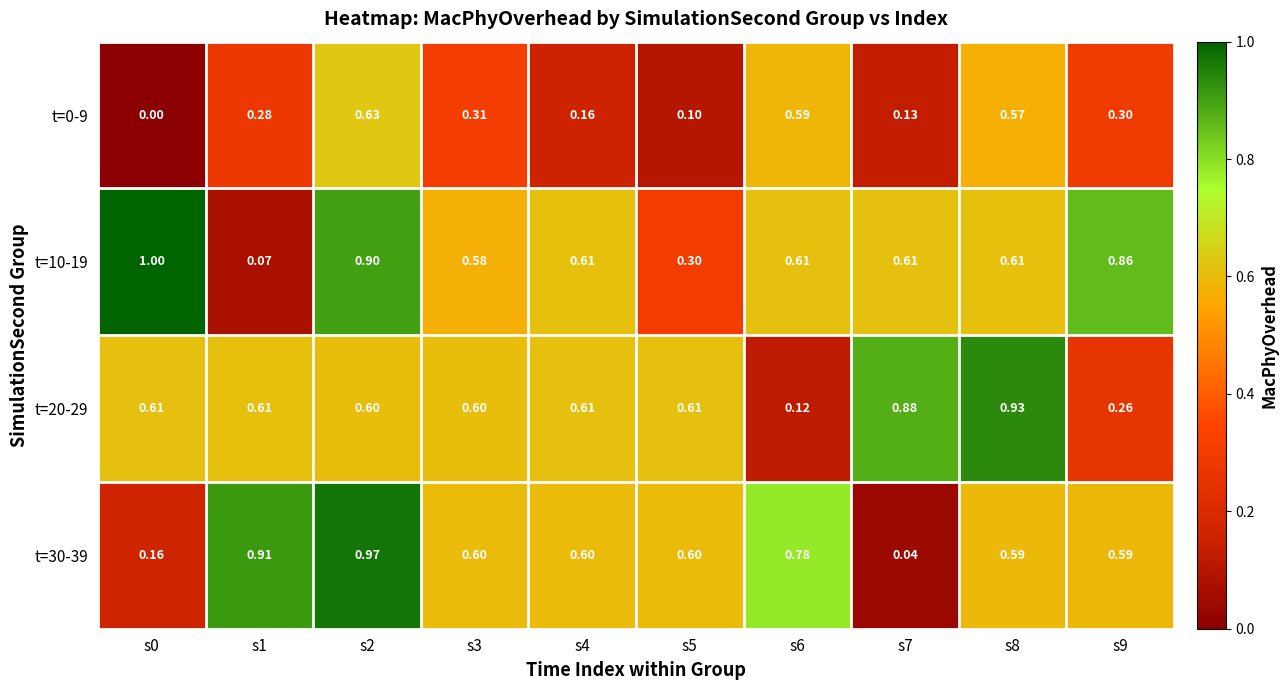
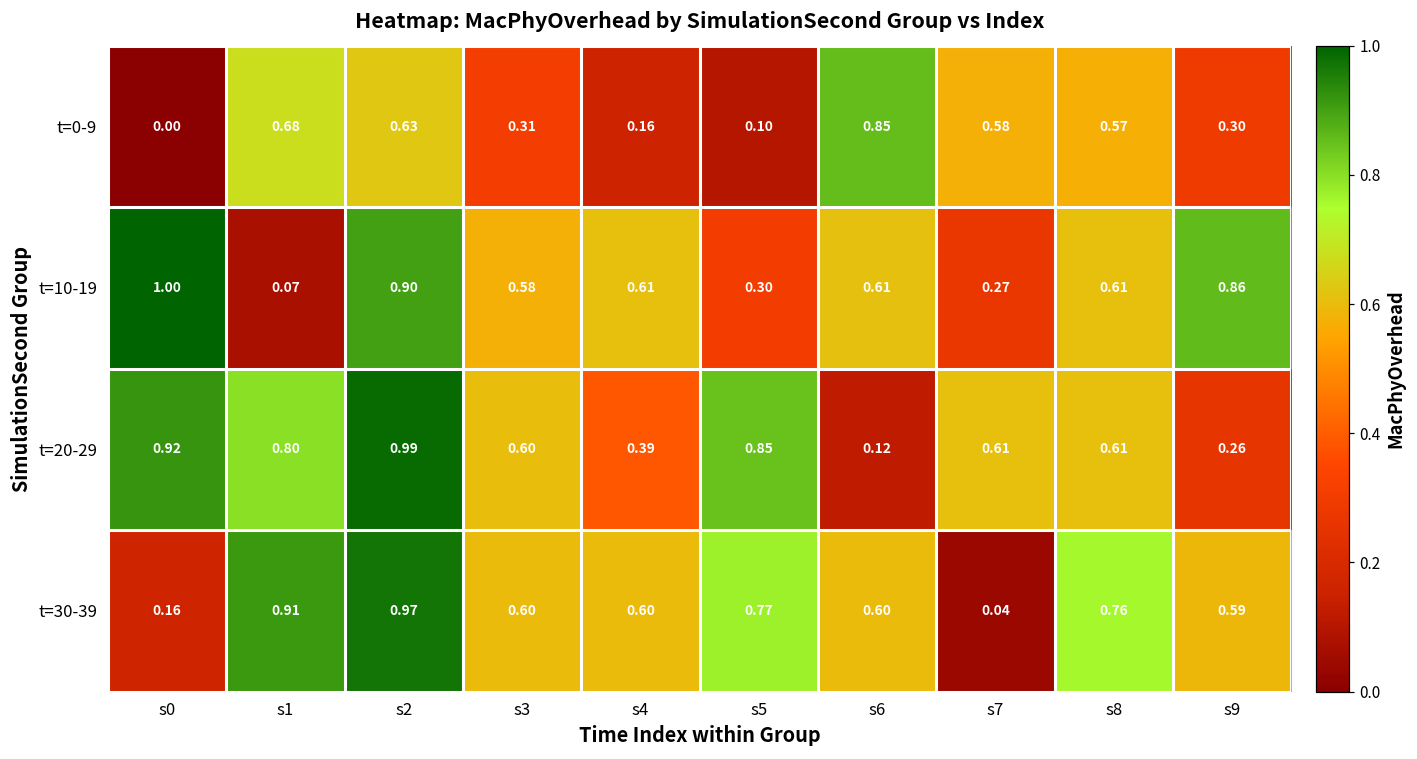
  {
    "t=0-9": {
      "s0": 0.00,
-     "s1": 0.28,
+     "s1": 0.68,
      "s2": 0.63,
      "s3": 0.31,
      "s4": 0.16,
      "s5": 0.10,
-     "s6": 0.59,
-     "s7": 0.13,
+     "s6": 0.85,
+     "s7": 0.58,
      "s8": 0.57,
      "s9": 0.30
    },
    "t=10-19": {
      "s0": 1.00,
      "s1": 0.07,
      "s2": 0.90,
      "s3": 0.58,
      "s4": 0.61,
      "s5": 0.30,
      "s6": 0.61,
-     "s7": 0.61,
+     "s7": 0.27,
      "s8": 0.61,
      "s9": 0.86
    },
    "t=20-29": {
-     "s0": 0.61,
-     "s1": 0.61,
-     "s2": 0.60,
+     "s0": 0.92,
+     "s1": 0.80,
+     "s2": 0.99,
      "s3": 0.60,
-     "s4": 0.61,
-     "s5": 0.61,
+     "s4": 0.39,
+     "s5": 0.85,
      "s6": 0.12,
-     "s7": 0.88,
-     "s8": 0.93,
+     "s7": 0.61,
+     "s8": 0.61,
      "s9": 0.26
    },
    "t=30-39": {
      "s0": 0.16,
      "s1": 0.91,
      "s2": 0.97,
      "s3": 0.60,
      "s4": 0.60,
-     "s5": 0.60,
-     "s6": 0.78,
+     "s5": 0.77,
+     "s6": 0.60,
      "s7": 0.04,
-     "s8": 0.59,
+     "s8": 0.76,
      "s9": 0.59
    }
  }
